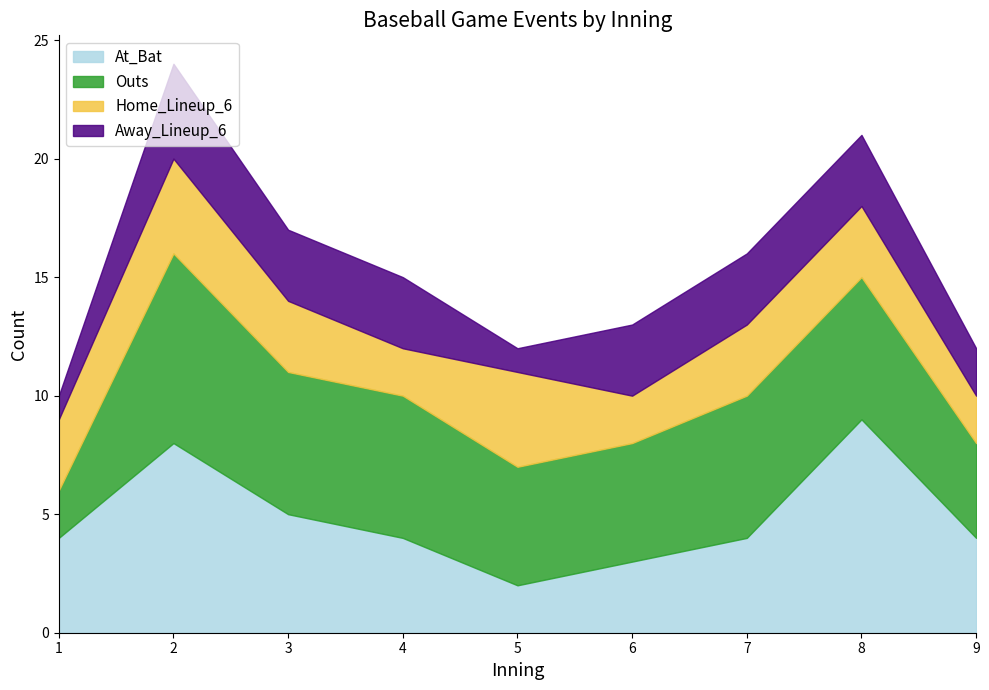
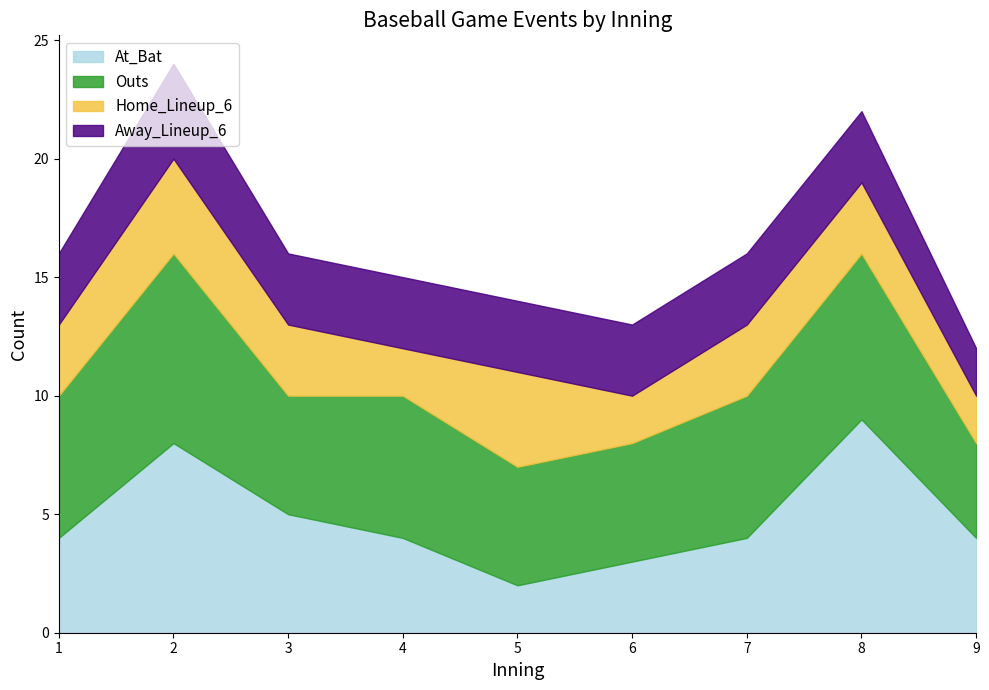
  {
    "At_Bat": {
      "1": 4,
      "2": 8,
      "3": 5,
      "4": 4,
      "5": 2,
      "6": 3,
      "7": 4,
      "8": 9,
      "9": 4
    },
    "Outs": {
-     "1": 2,
+     "1": 6,
      "2": 8,
-     "3": 6,
+     "3": 5,
      "4": 6,
      "5": 5,
      "6": 5,
      "7": 6,
-     "8": 6,
+     "8": 7,
      "9": 4
    },
    "Home_Lineup_6": {
      "1": 3,
      "2": 4,
      "3": 3,
      "4": 2,
      "5": 4,
      "6": 2,
      "7": 3,
      "8": 3,
      "9": 2
    },
    "Away_Lineup_6": {
-     "1": 1,
+     "1": 3,
      "3": 3,
      "4": 3,
-     "5": 1,
+     "5": 3,
      "6": 3,
      "7": 3,
      "8": 3,
      "9": 2
    }
  }
